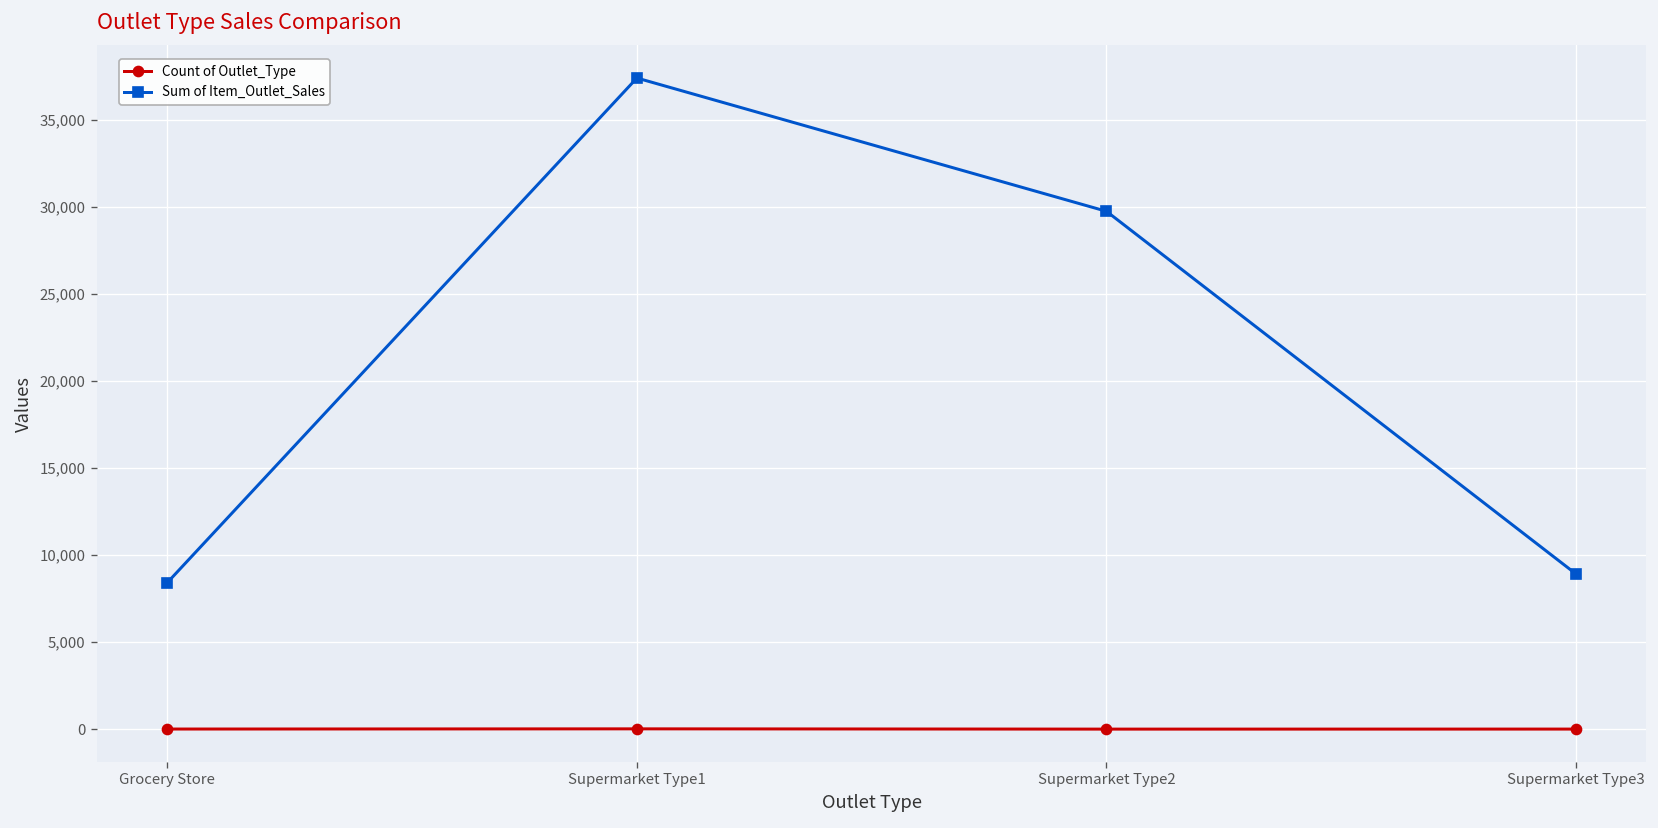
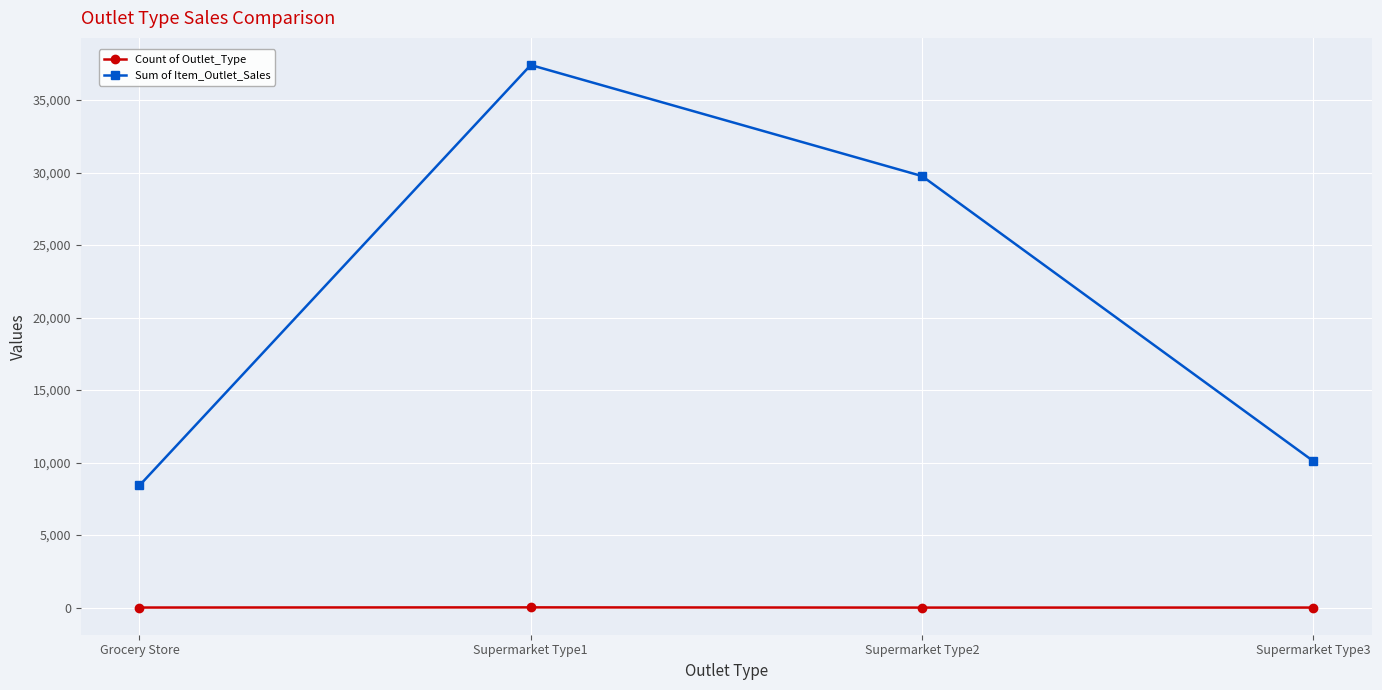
  {
    "Count of Outlet_Type": {
      "Grocery Store": "0",
      "Supermarket Type1": "0",
      "Supermarket Type2": "0",
      "Supermarket Type3": "0"
    },
    "Sum of Item_Outlet_Sales": {
      "Grocery Store": "8,400",
      "Supermarket Type1": "37,400",
      "Supermarket Type2": "29,800",
-     "Supermarket Type3": "8,900"
+     "Supermarket Type3": "10,100"
    }
  }
